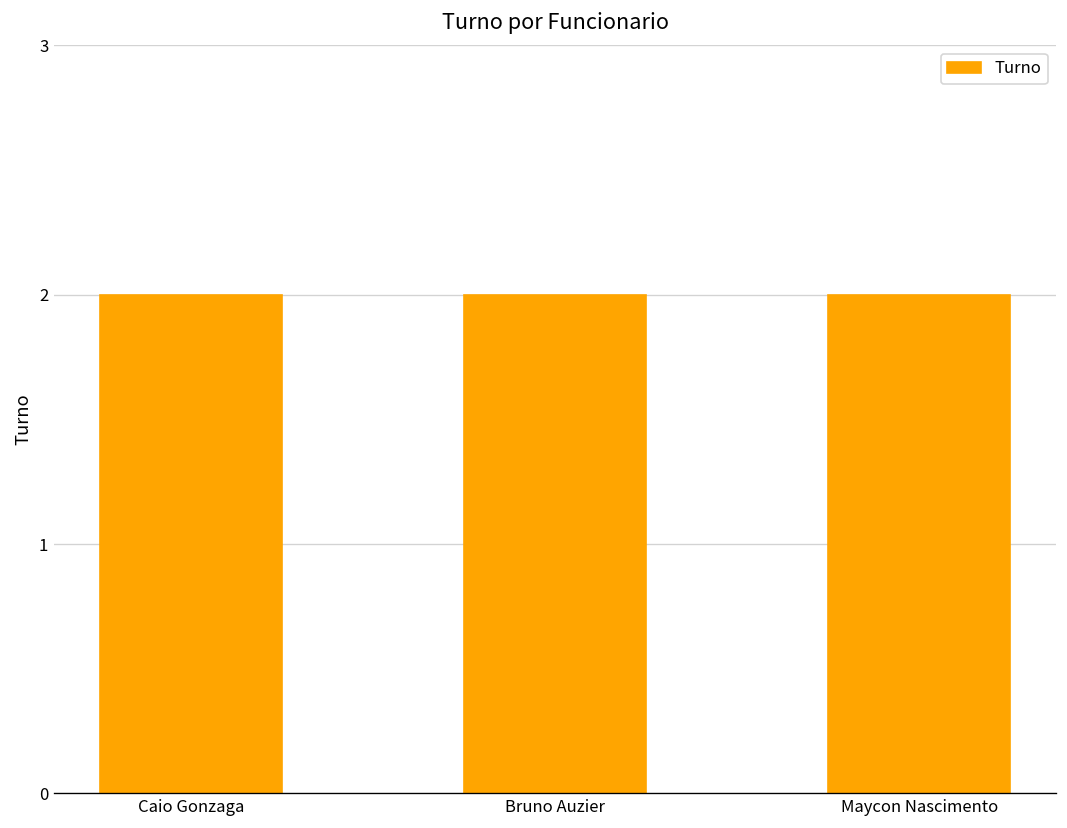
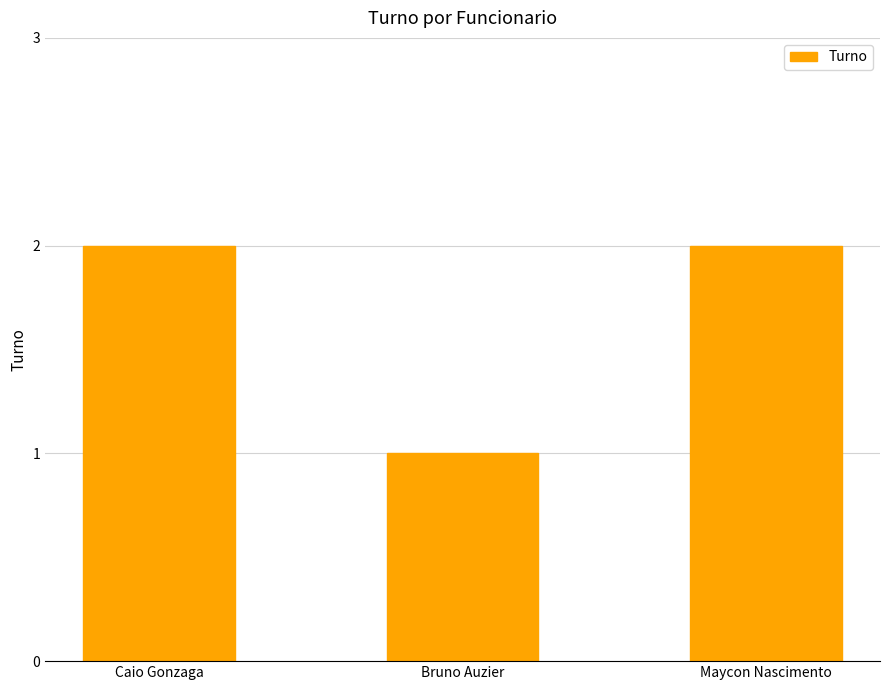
  {
    "Caio Gonzaga": 2,
-   "Bruno Auzier": 2,
+   "Bruno Auzier": 1,
    "Maycon Nascimento": 2
  }
